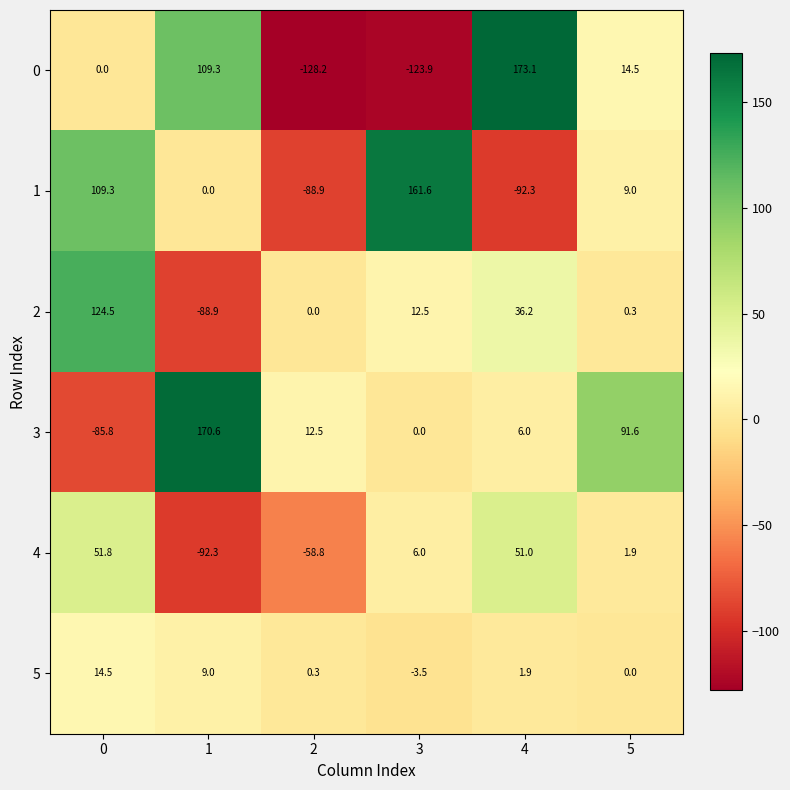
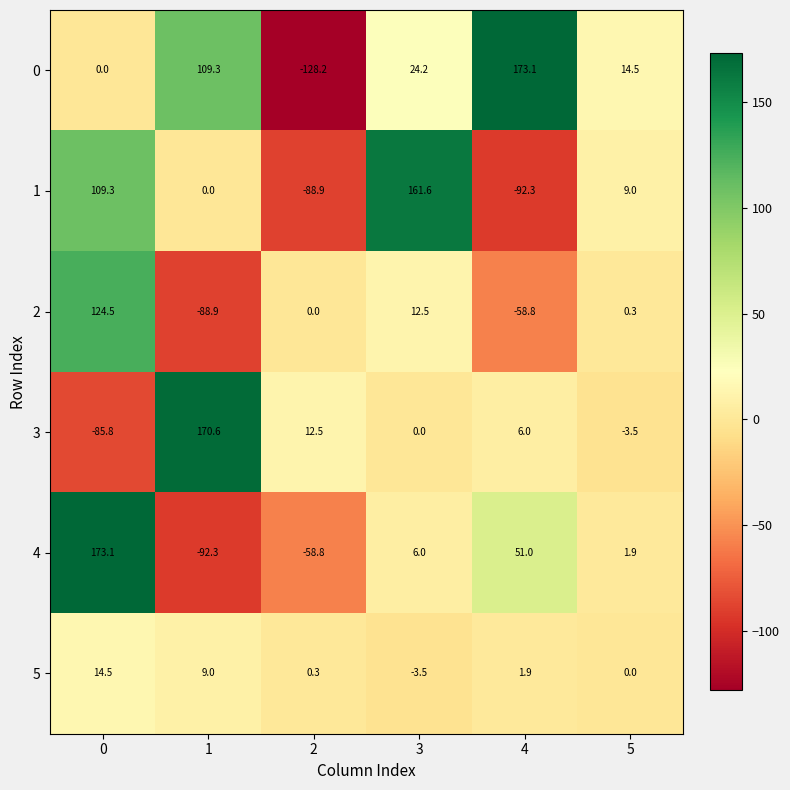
  {
    "0": {
      "0": 0.0,
      "1": 109.3,
      "2": -128.2,
-     "3": -123.9,
+     "3": 24.2,
      "4": 173.1,
      "5": 14.5
    },
    "1": {
      "0": 109.3,
      "1": 0.0,
      "2": -88.9,
      "3": 161.6,
      "4": -92.3,
      "5": 9.0
    },
    "2": {
      "0": 124.5,
      "1": -88.9,
      "2": 0.0,
      "3": 12.5,
-     "4": 36.2,
+     "4": -58.8,
      "5": 0.3
    },
    "3": {
      "0": -85.8,
      "1": 170.6,
      "2": 12.5,
      "3": 0.0,
      "4": 6.0,
-     "5": 91.6
+     "5": -3.5
    },
    "4": {
-     "0": 51.8,
+     "0": 173.1,
      "1": -92.3,
      "2": -58.8,
      "3": 6.0,
      "4": 51.0,
      "5": 1.9
    },
    "5": {
      "0": 14.5,
      "1": 9.0,
      "2": 0.3,
      "3": -3.5,
      "4": 1.9,
      "5": 0.0
    }
  }
